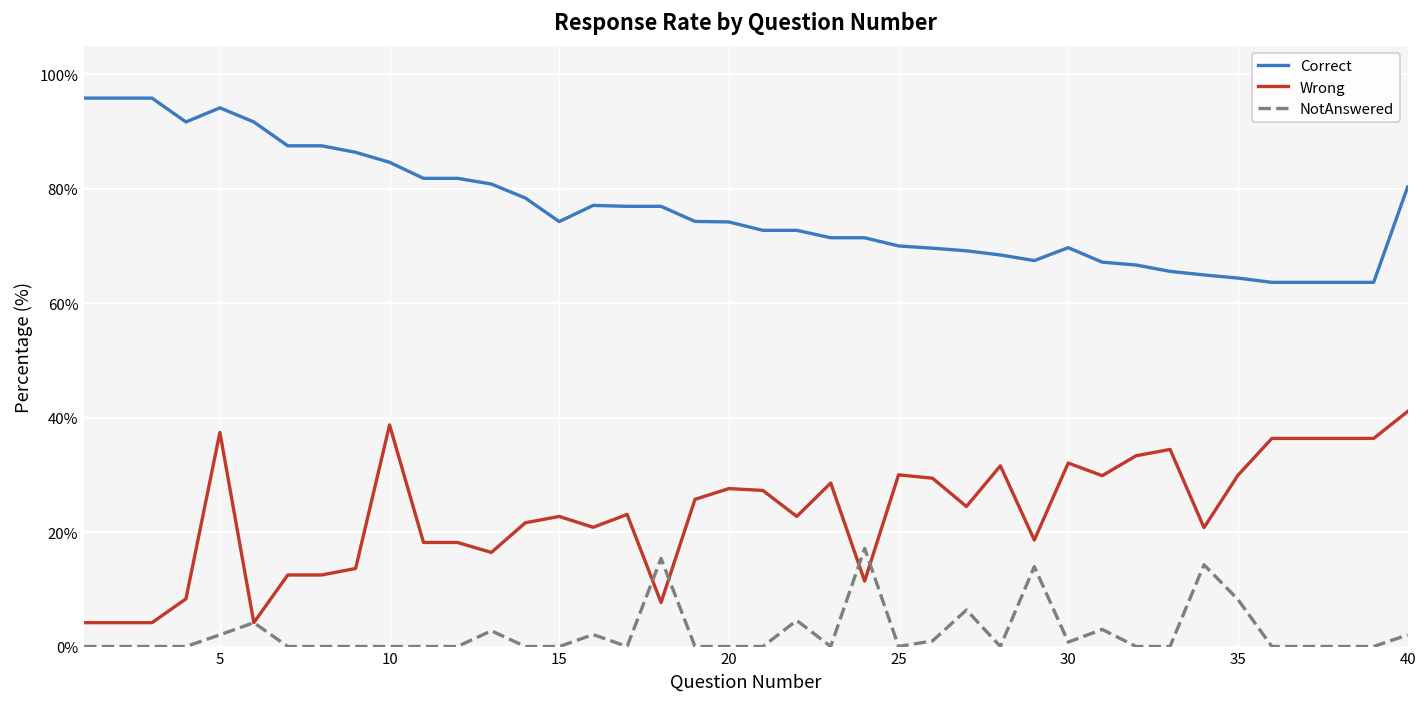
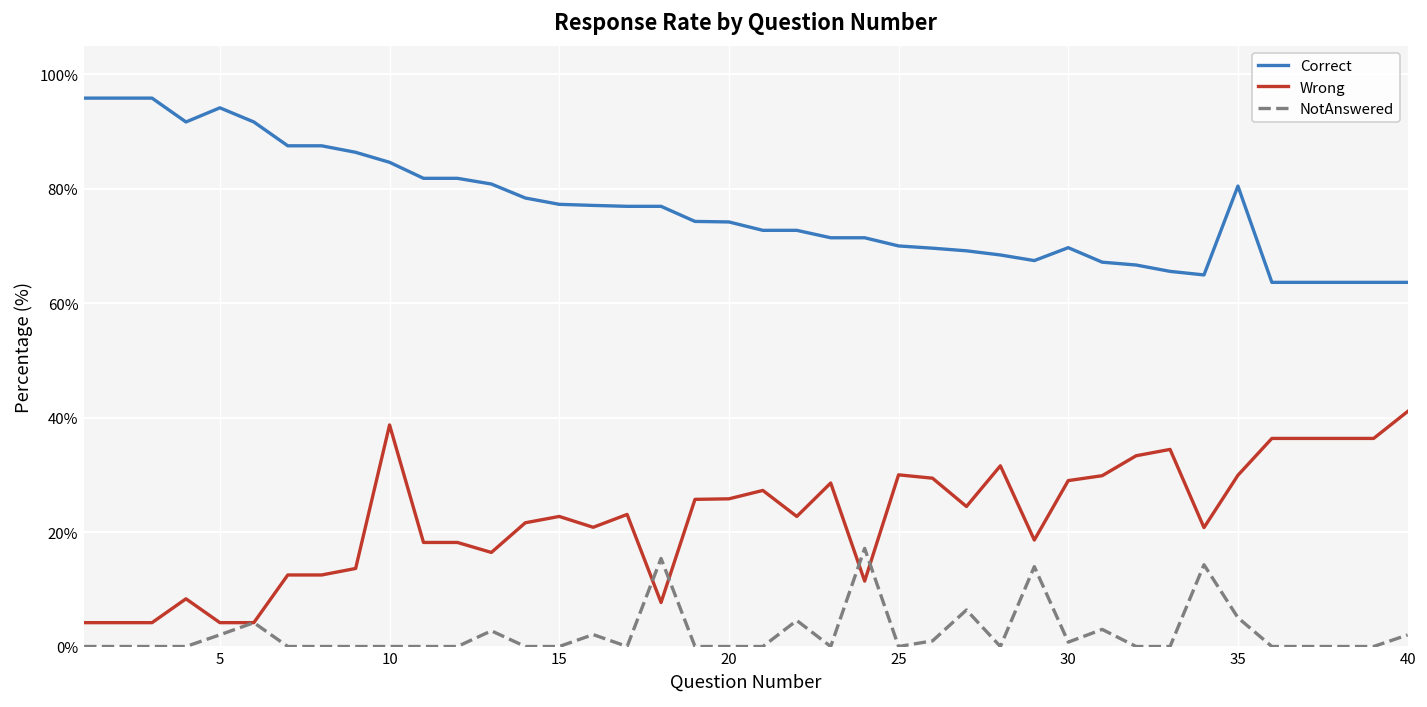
  {
    "Correct": {
      "5": "94%",
      "10": "85%",
-     "15": "74%",
+     "15": "77%",
      "20": "74%",
      "25": "70%",
      "30": "70%",
-     "35": "64%",
-     "40": "80%"
+     "35": "80%",
+     "40": "64%"
    },
    "Wrong": {
-     "5": "37%",
+     "5": "4%",
      "10": "39%",
      "15": "23%",
-     "20": "28%",
+     "20": "26%",
      "25": "30%",
-     "30": "32%",
+     "30": "29%",
      "35": "30%",
      "40": "41%"
    },
    "NotAnswered": {
      "5": "2%",
      "10": "0%",
      "15": "0%",
      "20": "0%",
      "25": "0%",
      "30": "1%",
-     "35": "8%",
+     "35": "5%",
      "40": "2%"
    }
  }
